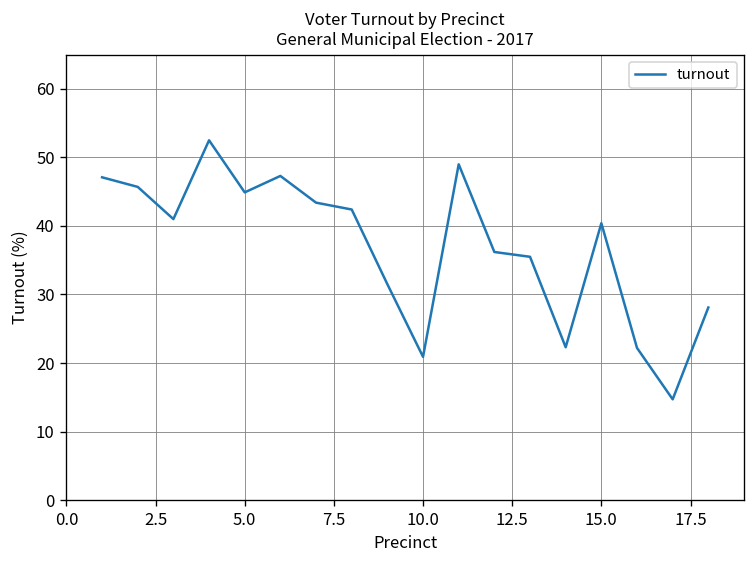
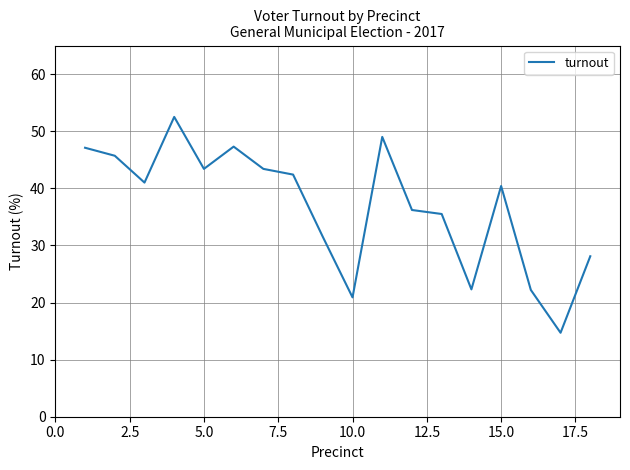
  {
-   "5.0": 45,
+   "5.0": 43,
    "10.0": 21,
    "15.0": 40
  }
